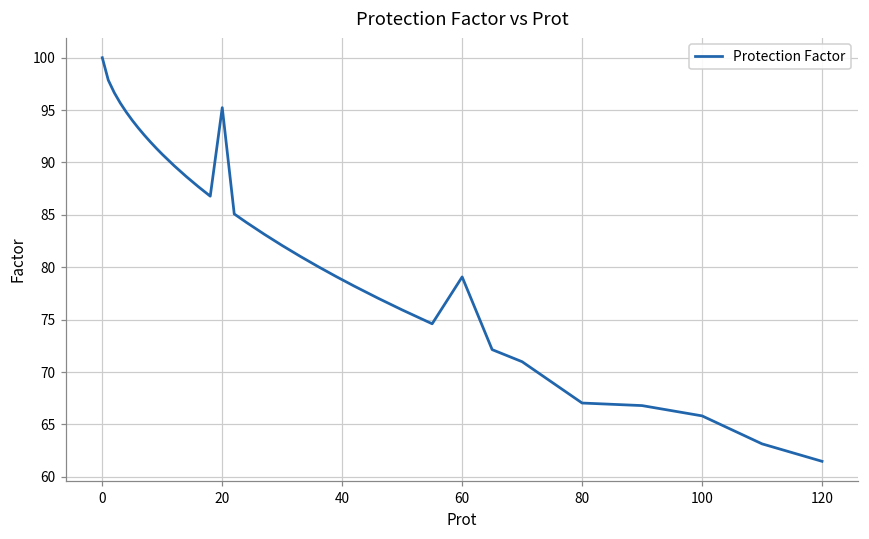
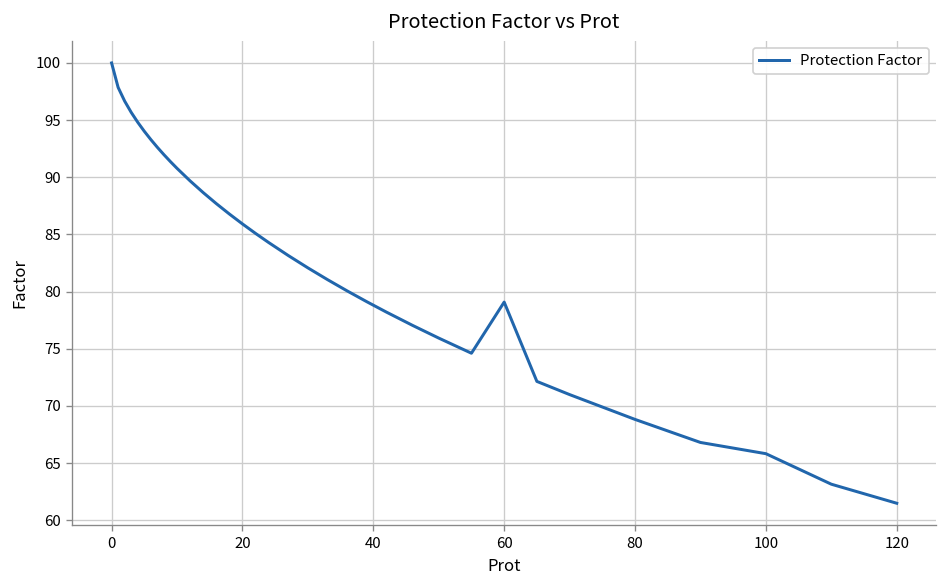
  {
    "0": 100,
-   "20": 95,
+   "20": 86,
    "60": 79,
-   "80": 67,
+   "80": 69,
    "100": 66,
    "120": 61
  }
